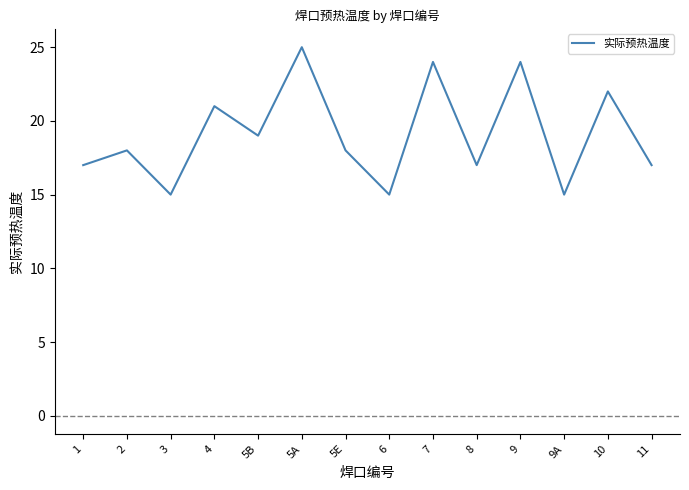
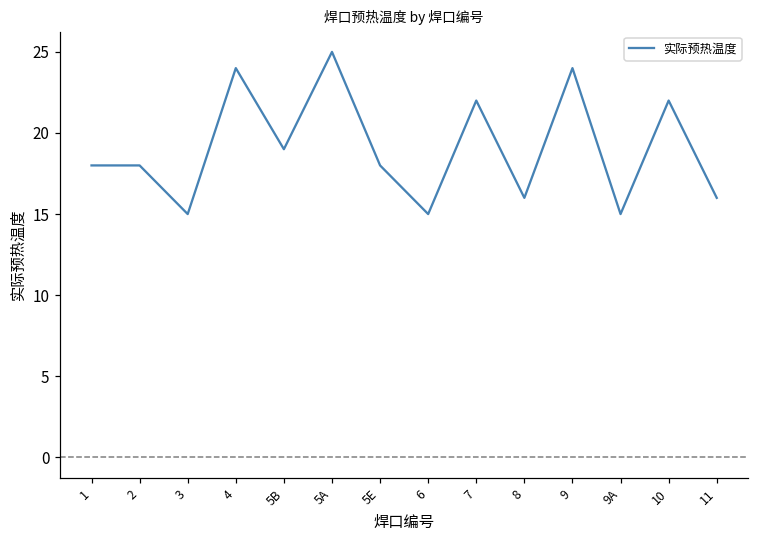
  {
-   "1": 17,
+   "1": 18,
    "2": 18,
    "3": 15,
-   "4": 21,
+   "4": 24,
    "5B": 19,
    "5A": 25,
    "5E": 18,
    "6": 15,
-   "7": 24,
-   "8": 17,
+   "7": 22,
+   "8": 16,
    "9": 24,
    "9A": 15,
    "10": 22,
-   "11": 17
+   "11": 16
  }
